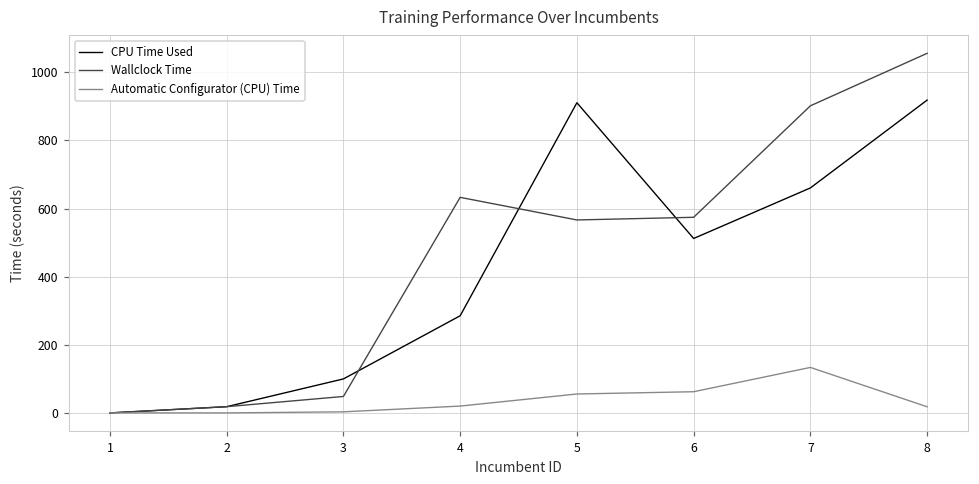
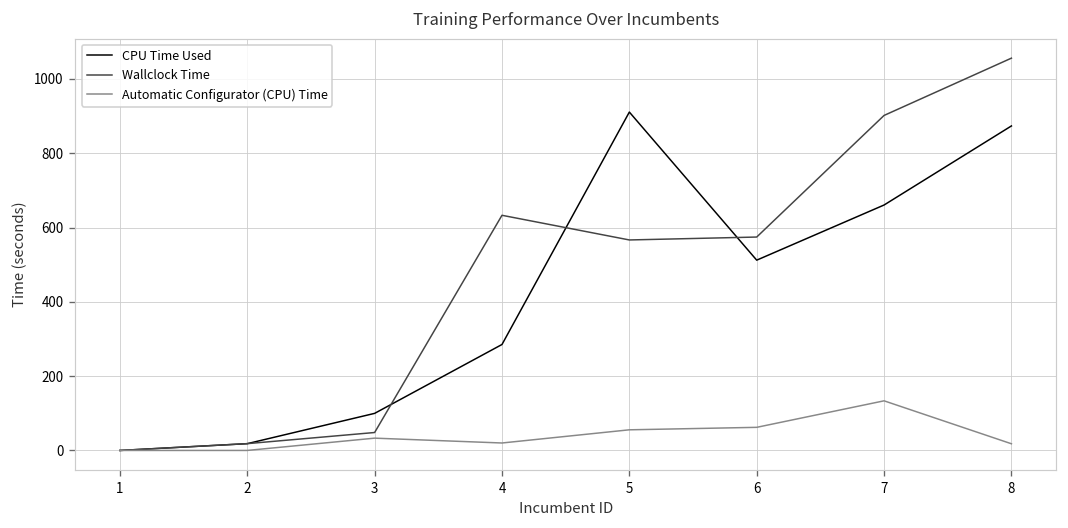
  {
    "CPU Time Used": {
      "3": 100,
      "4": 290,
      "5": 910,
      "6": 510,
      "7": 660,
-     "8": 920
+     "8": 870
    },
    "Wallclock Time": {
      "3": 50,
      "4": 630,
      "5": 570,
      "6": 570,
      "7": 900,
      "8": 1060
    },
    "Automatic Configurator (CPU) Time": {
      "2": 0,
-     "3": 0,
+     "3": 30,
      "4": 20,
      "5": 60,
      "6": 60,
      "7": 130,
      "8": 20
    }
  }
